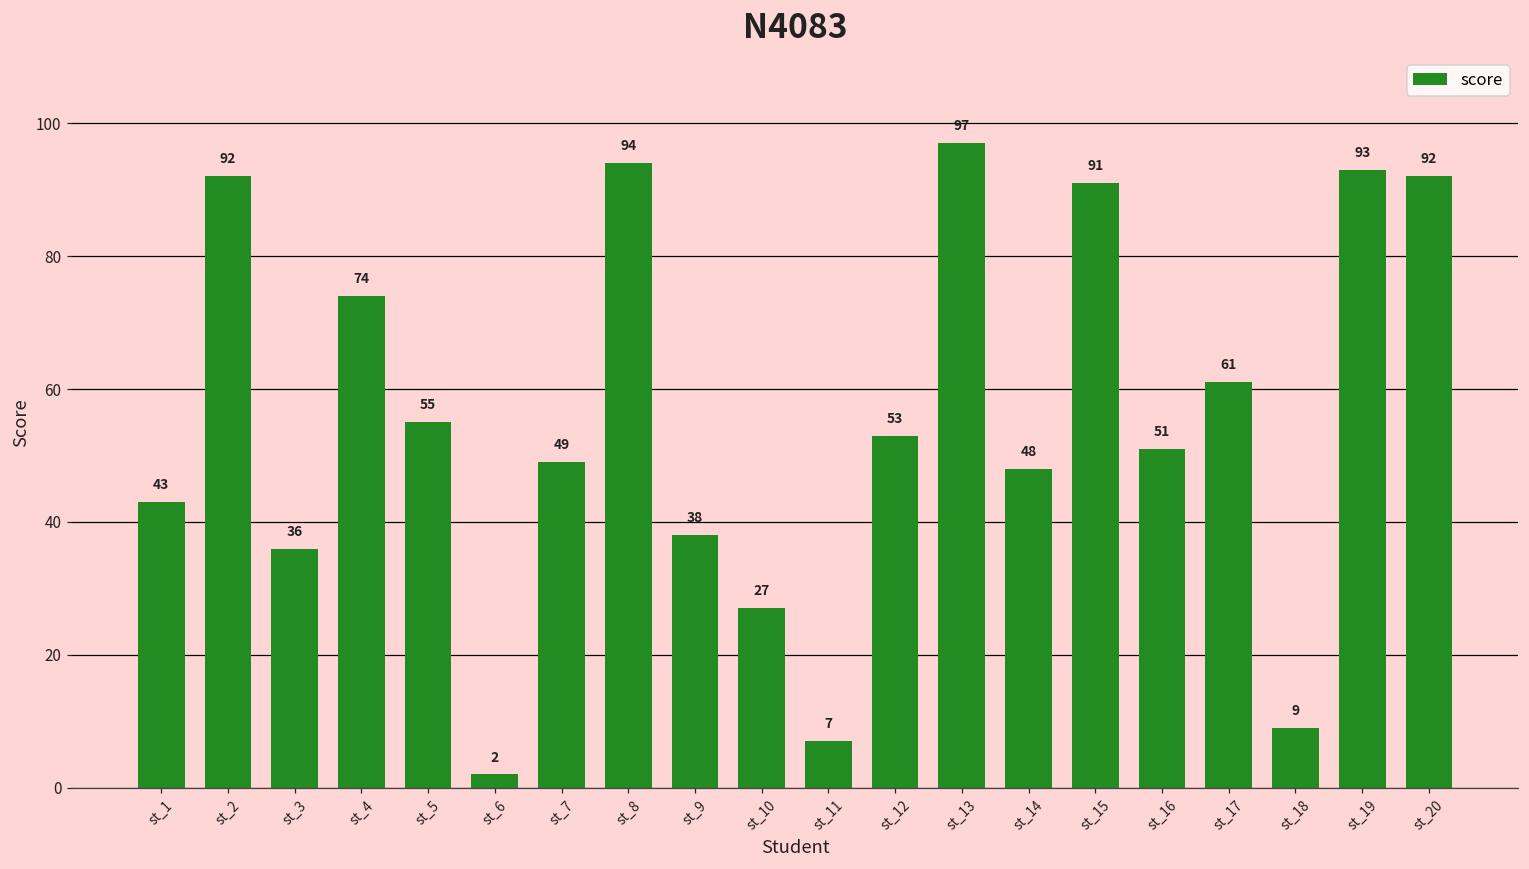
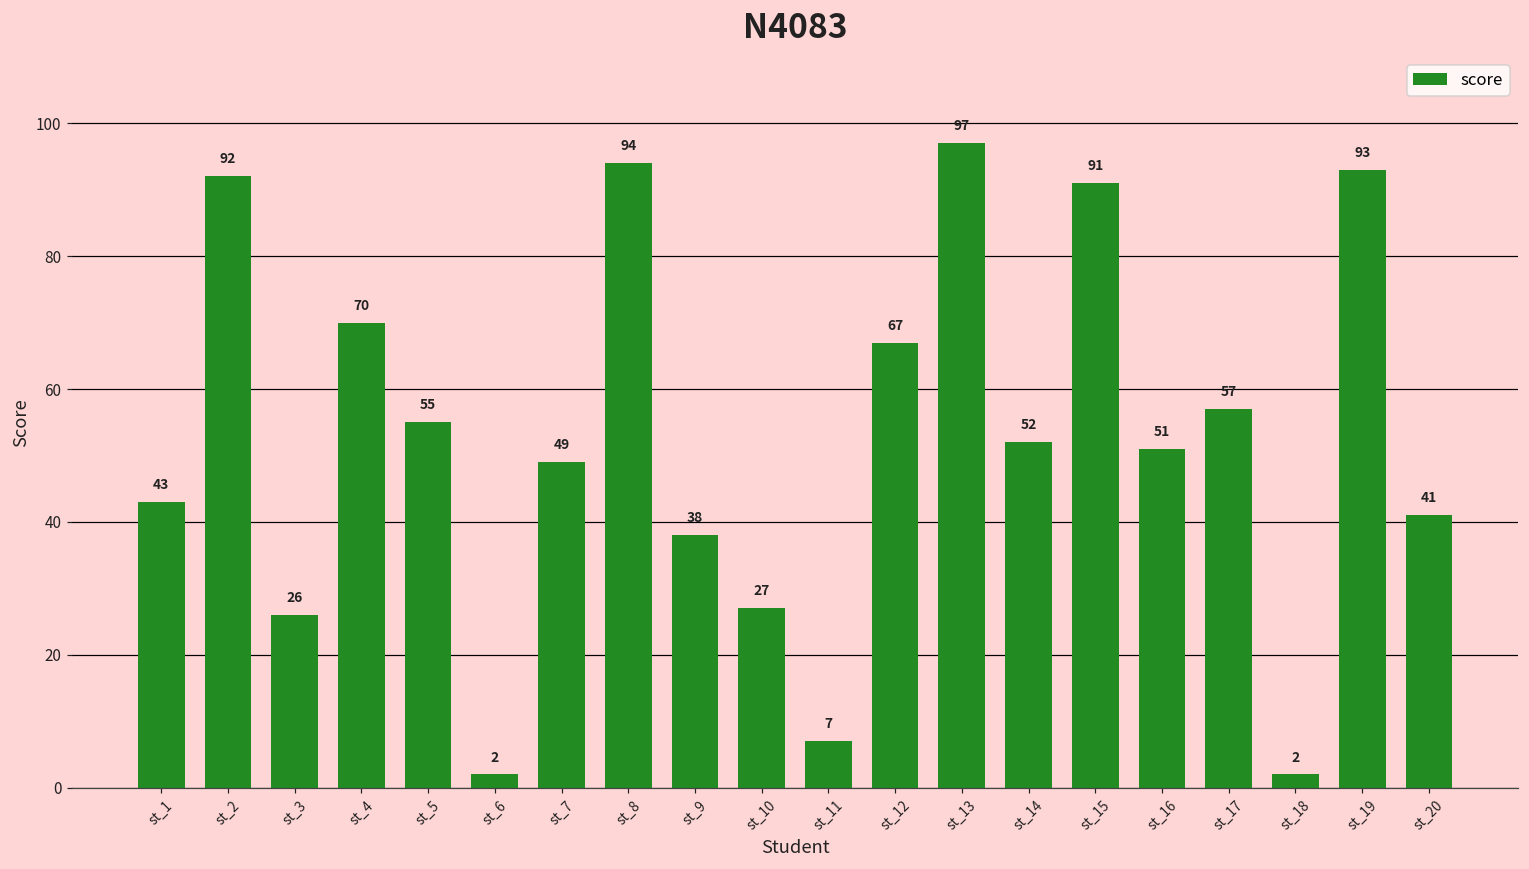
  {
    "st_1": 43,
    "st_2": 92,
-   "st_3": 36,
-   "st_4": 74,
+   "st_3": 26,
+   "st_4": 70,
    "st_5": 55,
    "st_6": 2,
    "st_7": 49,
    "st_8": 94,
    "st_9": 38,
    "st_10": 27,
    "st_11": 7,
-   "st_12": 53,
+   "st_12": 67,
    "st_13": 97,
-   "st_14": 48,
+   "st_14": 52,
    "st_15": 91,
    "st_16": 51,
-   "st_17": 61,
-   "st_18": 9,
+   "st_17": 57,
+   "st_18": 2,
    "st_19": 93,
-   "st_20": 92
+   "st_20": 41
  }
